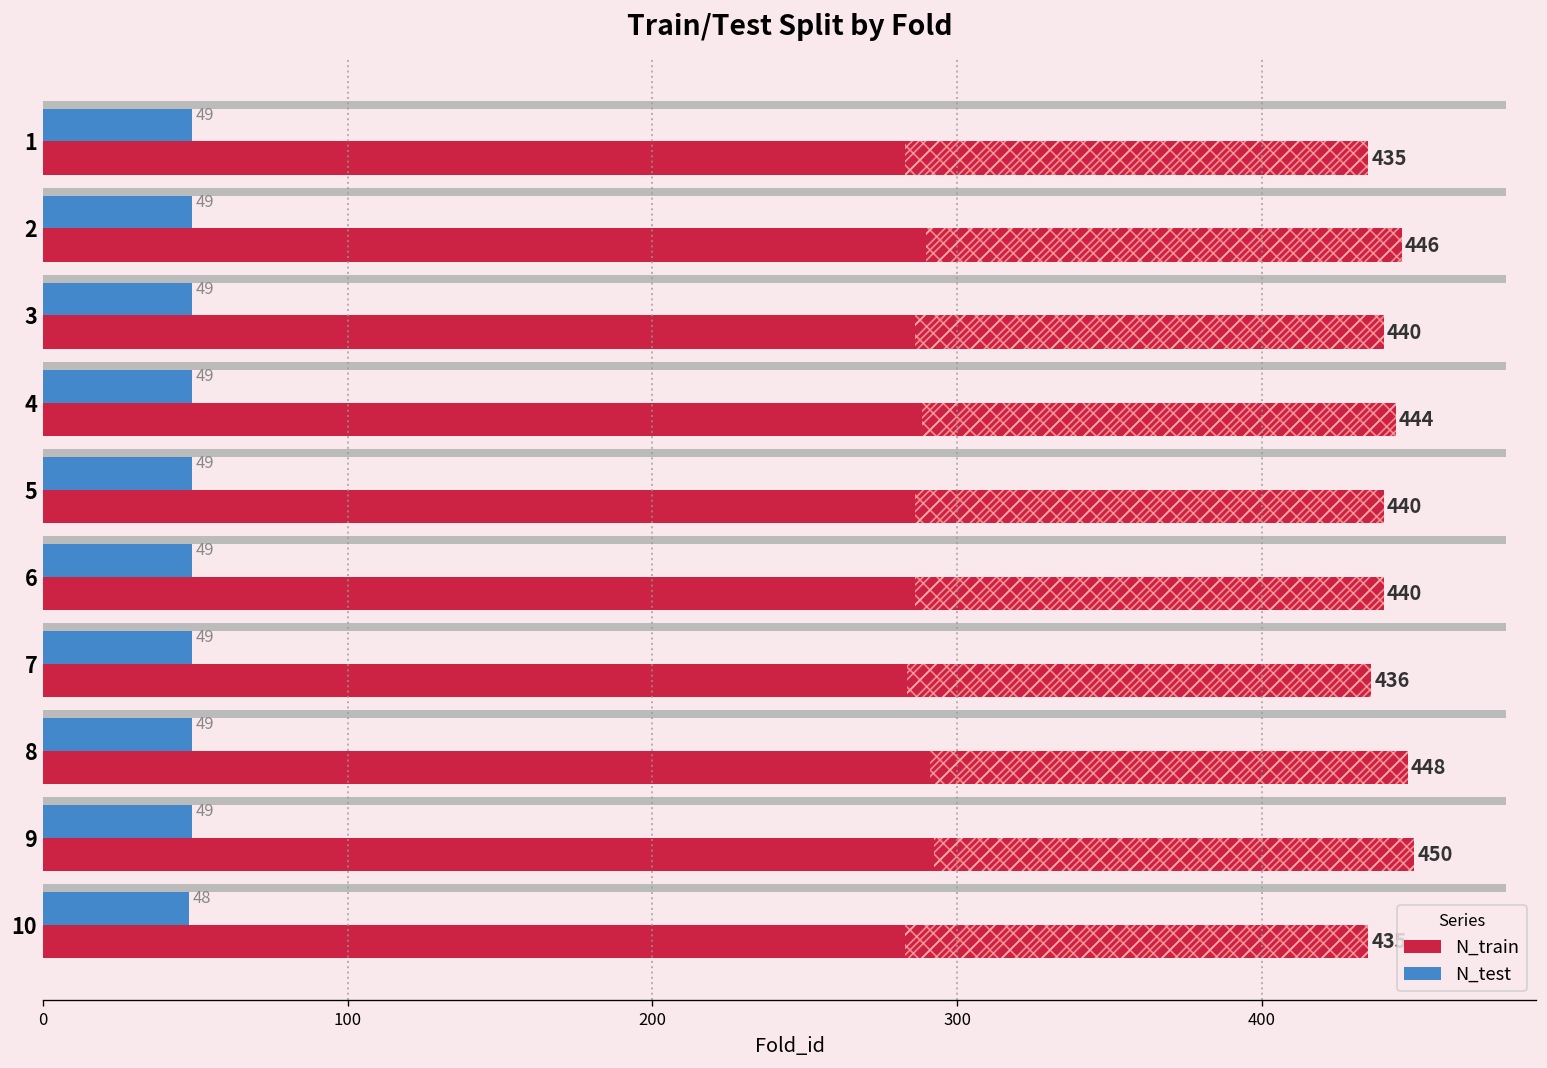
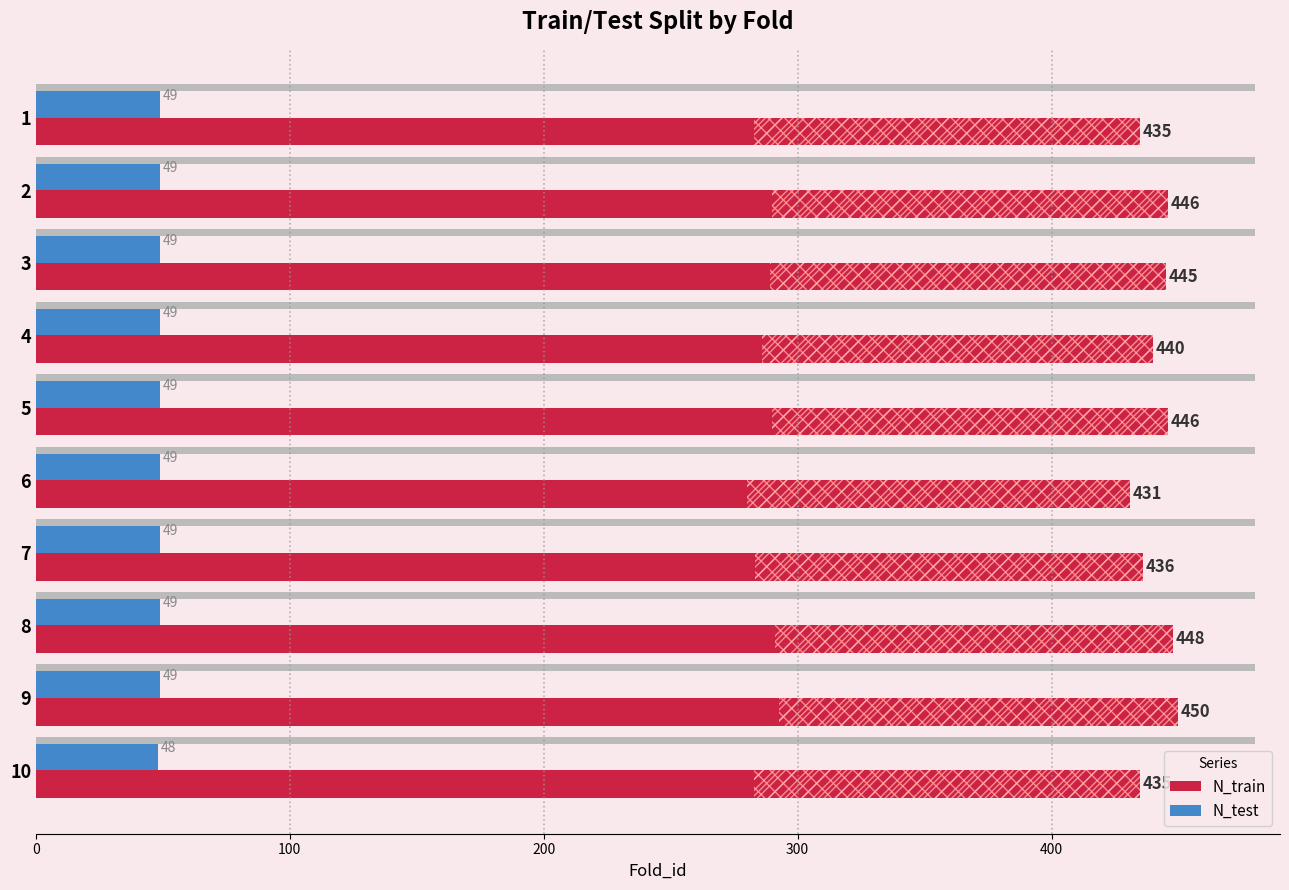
  {
    "N_train": {
      "1": 435,
      "2": 446,
-     "3": 440,
-     "4": 444,
-     "5": 440,
-     "6": 440,
+     "3": 445,
+     "4": 440,
+     "5": 446,
+     "6": 431,
      "7": 436,
      "8": 448,
      "9": 450
    },
    "N_test": {
      "1": 49,
      "2": 49,
      "3": 49,
      "4": 49,
      "5": 49,
      "6": 49,
      "7": 49,
      "8": 49,
      "9": 49,
      "10": 48
    }
  }
